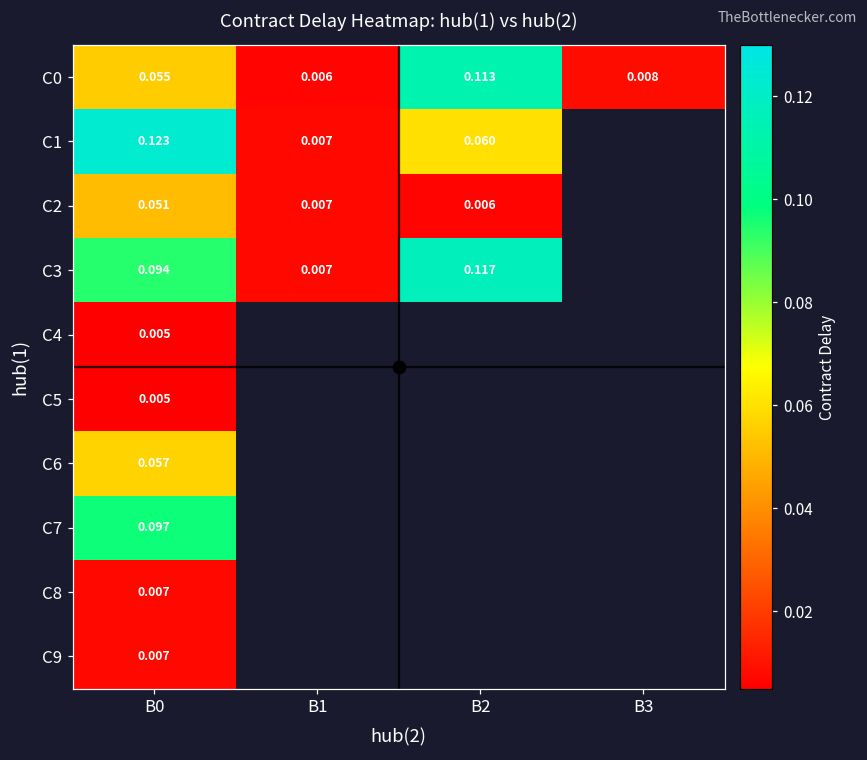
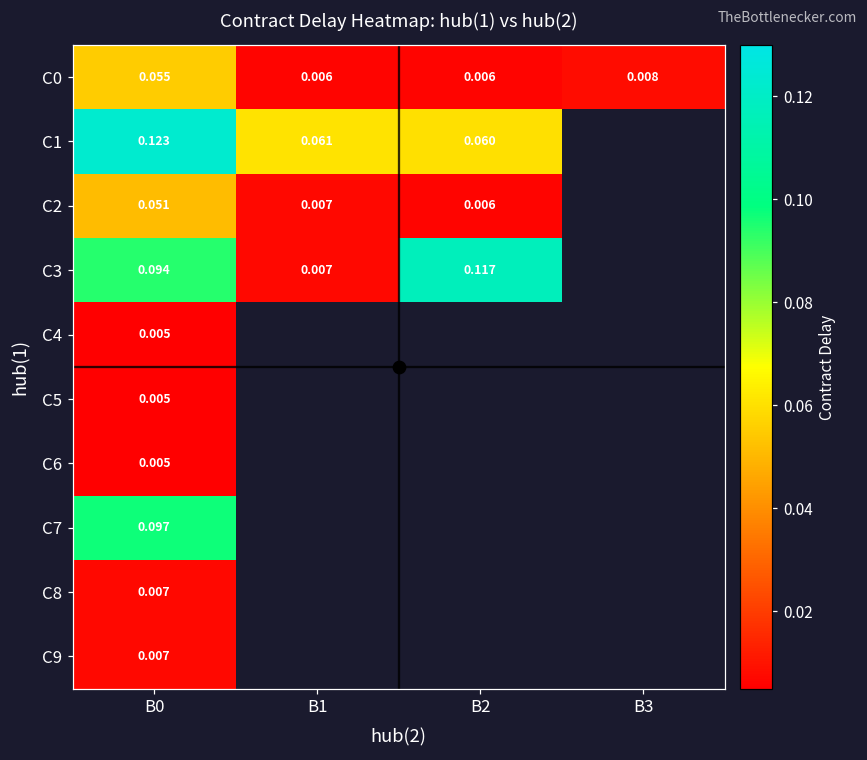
  {
    "C0": {
      "B0": 0.055,
      "B1": 0.006,
-     "B2": 0.113,
+     "B2": 0.006,
      "B3": 0.008
    },
    "C1": {
      "B0": 0.123,
-     "B1": 0.007,
+     "B1": 0.061,
      "B2": 0.060
    },
    "C2": {
      "B0": 0.051,
      "B1": 0.007,
      "B2": 0.006
    },
    "C3": {
      "B0": 0.094,
      "B1": 0.007,
      "B2": 0.117
    },
    "C4": {
      "B0": 0.005
    },
    "C5": {
      "B0": 0.005
    },
    "C6": {
-     "B0": 0.057
+     "B0": 0.005
    },
    "C7": {
      "B0": 0.097
    },
    "C8": {
      "B0": 0.007
    },
    "C9": {
      "B0": 0.007
    }
  }
